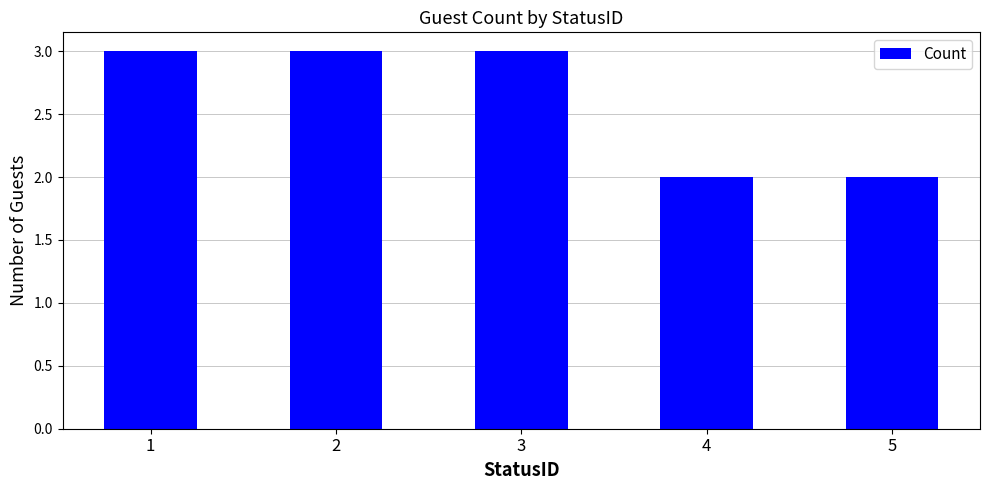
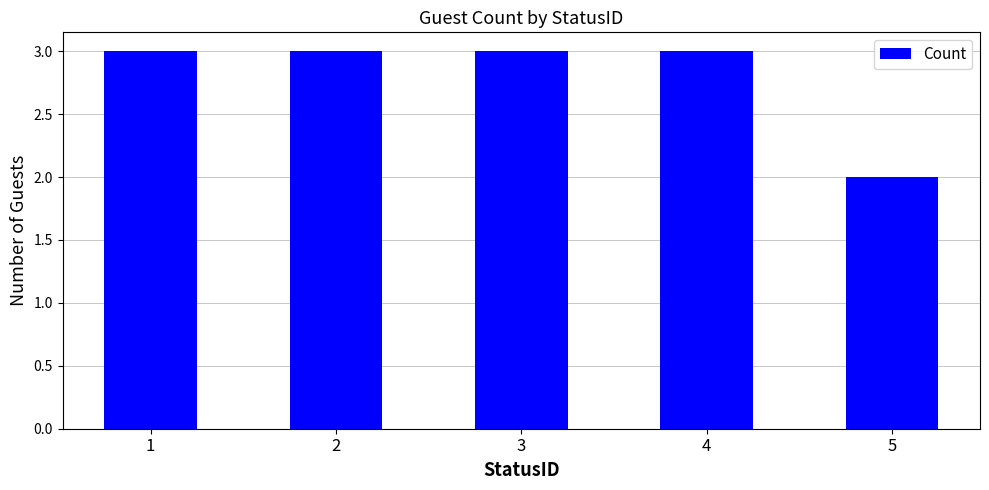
  {
    "1": 3,
    "2": 3,
    "3": 3,
-   "4": 2,
+   "4": 3,
    "5": 2
  }
